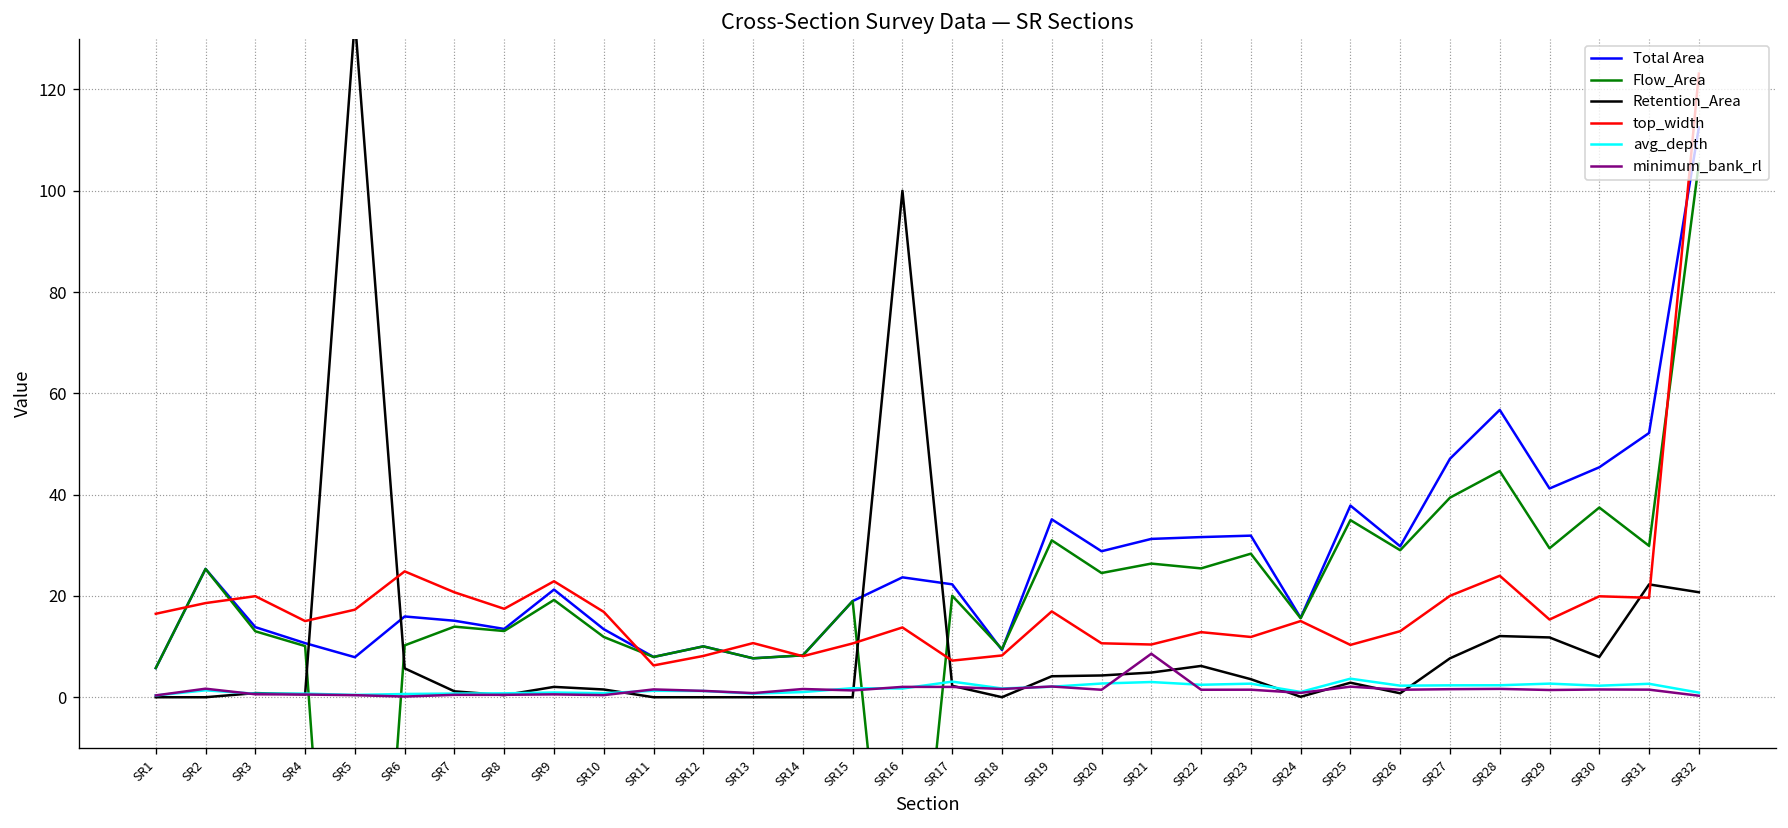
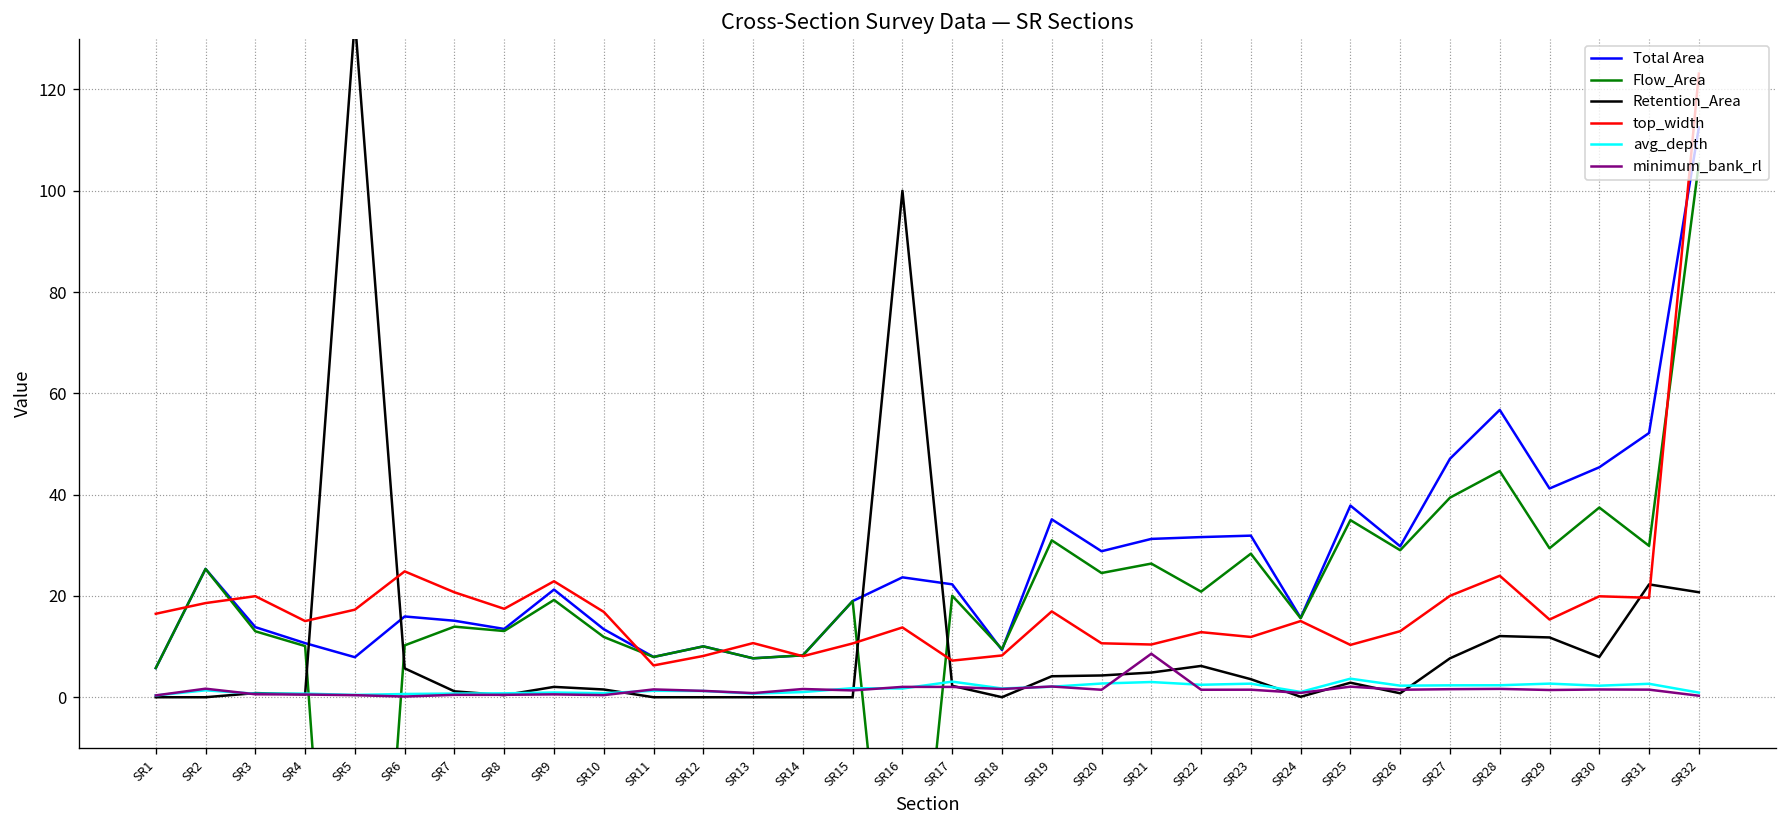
  {
    "Total Area": {
      "SR3": 14,
      "SR5": 8,
      "SR6": 16,
      "SR7": 15,
      "SR9": 21,
      "SR10": 13,
      "SR16": 24,
      "SR17": 22,
      "SR19": 35,
      "SR20": 29,
      "SR21": 31,
      "SR22": 32,
      "SR23": 32,
      "SR25": 38,
      "SR26": 30,
      "SR27": 47,
      "SR28": 57,
      "SR29": 41,
      "SR30": 45,
      "SR31": 52
    },
    "Flow_Area": {
      "SR3": 13,
      "SR6": 10,
      "SR7": 14,
      "SR9": 19,
      "SR10": 12,
      "SR17": 20,
      "SR19": 31,
      "SR20": 25,
      "SR21": 26,
-     "SR22": 25,
+     "SR22": 21,
      "SR23": 28,
      "SR25": 35,
      "SR26": 29,
      "SR27": 39,
      "SR28": 45,
      "SR29": 29,
      "SR30": 37,
      "SR31": 30
    },
    "Retention_Area": {
      "SR2": 0,
      "SR6": 6,
      "SR9": 2,
      "SR10": 2,
      "SR11": 0,
      "SR12": 0,
      "SR13": 0,
      "SR14": 0,
      "SR15": 0,
      "SR16": 100,
      "SR18": 0,
      "SR19": 4,
      "SR20": 4,
      "SR21": 5,
      "SR22": 6,
      "SR23": 4,
      "SR24": 0,
      "SR25": 3,
      "SR26": 1,
      "SR27": 8,
      "SR28": 12,
      "SR29": 12,
      "SR30": 8,
      "SR31": 22,
      "SR32": 21
    },
    "top_width": {
      "SR1": 16,
      "SR2": 19,
      "SR3": 20,
      "SR4": 15,
      "SR5": 17,
      "SR6": 25,
      "SR7": 21,
      "SR8": 17,
      "SR9": 23,
      "SR10": 17,
      "SR11": 6,
      "SR12": 8,
      "SR13": 11,
      "SR15": 11,
      "SR16": 14,
      "SR17": 7,
      "SR18": 8,
      "SR19": 17,
      "SR20": 11,
      "SR21": 10,
      "SR22": 13,
      "SR23": 12,
      "SR25": 10,
      "SR26": 13,
      "SR27": 20,
      "SR28": 24,
      "SR29": 15,
      "SR30": 20,
      "SR31": 20
    },
    "avg_depth": {
      "SR17": 3,
      "SR20": 3,
      "SR21": 3,
      "SR22": 2,
      "SR23": 3,
      "SR25": 4,
      "SR26": 2,
      "SR27": 2,
      "SR28": 2,
      "SR29": 3,
      "SR30": 2,
      "SR31": 3,
      "SR32": 1
    },
    "minimum_bank_rl": {
      "SR20": 1,
      "SR21": 9,
      "SR22": 1,
      "SR23": 1,
      "SR25": 2,
      "SR26": 1,
      "SR27": 2,
      "SR28": 2,
      "SR29": 1,
      "SR30": 2,
      "SR31": 1,
      "SR32": 0
    }
  }
